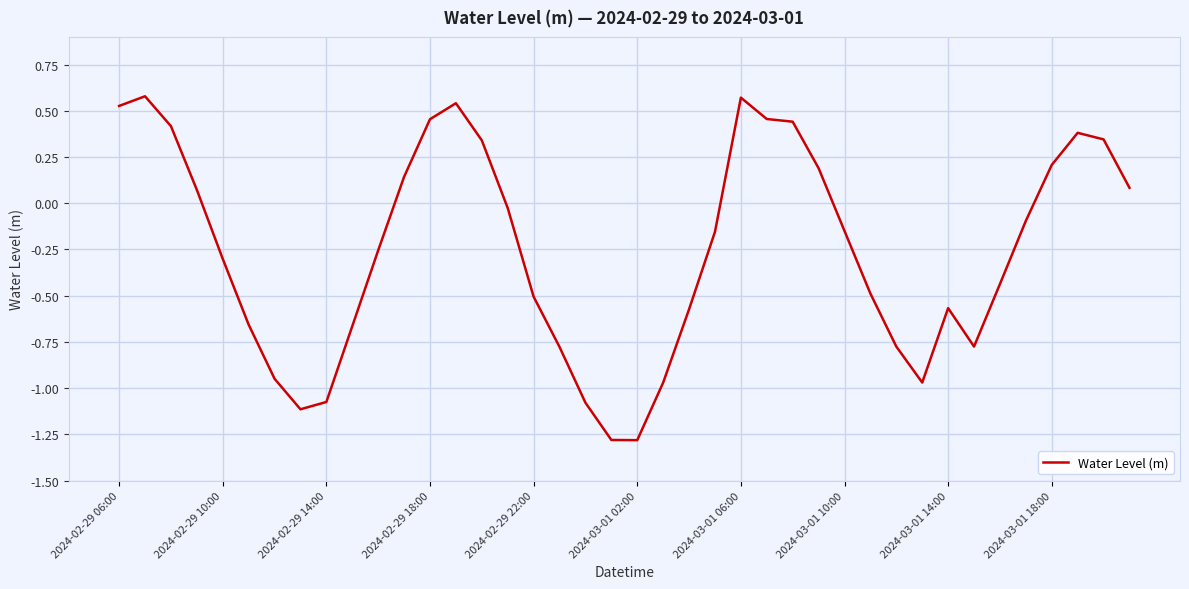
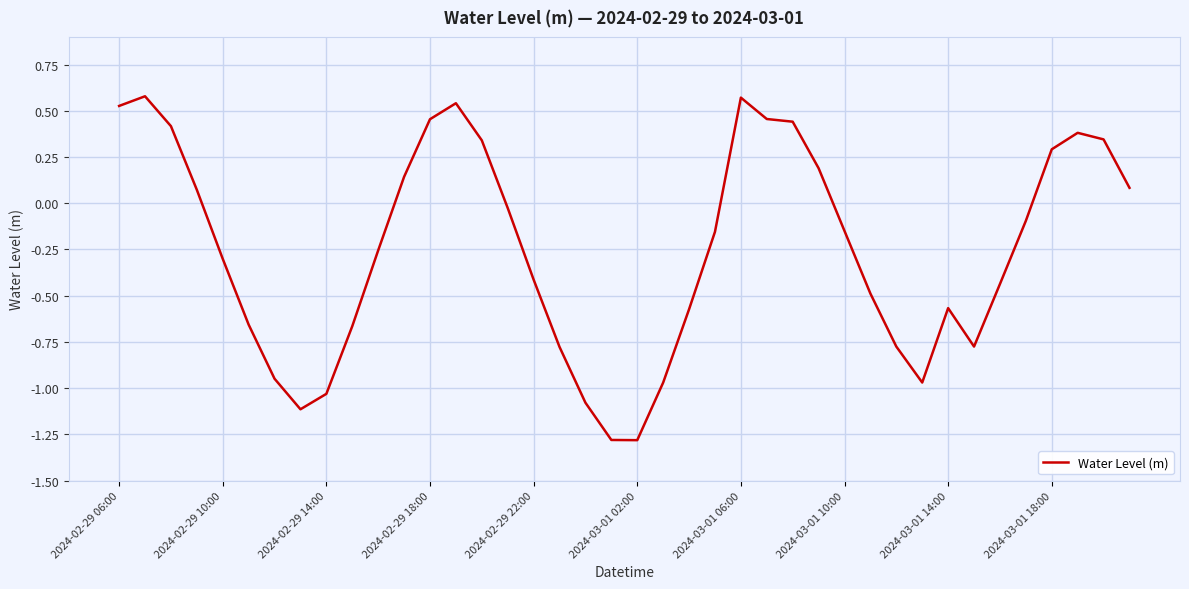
  {
    "2024-02-29 06:00": 0.53,
    "2024-02-29 10:00": -0.30,
-   "2024-02-29 14:00": -1.08,
+   "2024-02-29 14:00": -1.03,
    "2024-02-29 18:00": 0.45,
-   "2024-02-29 22:00": -0.51,
+   "2024-02-29 22:00": -0.41,
    "2024-03-01 02:00": -1.28,
    "2024-03-01 06:00": 0.57,
    "2024-03-01 10:00": -0.15,
    "2024-03-01 14:00": -0.57,
-   "2024-03-01 18:00": 0.21
+   "2024-03-01 18:00": 0.29
  }
